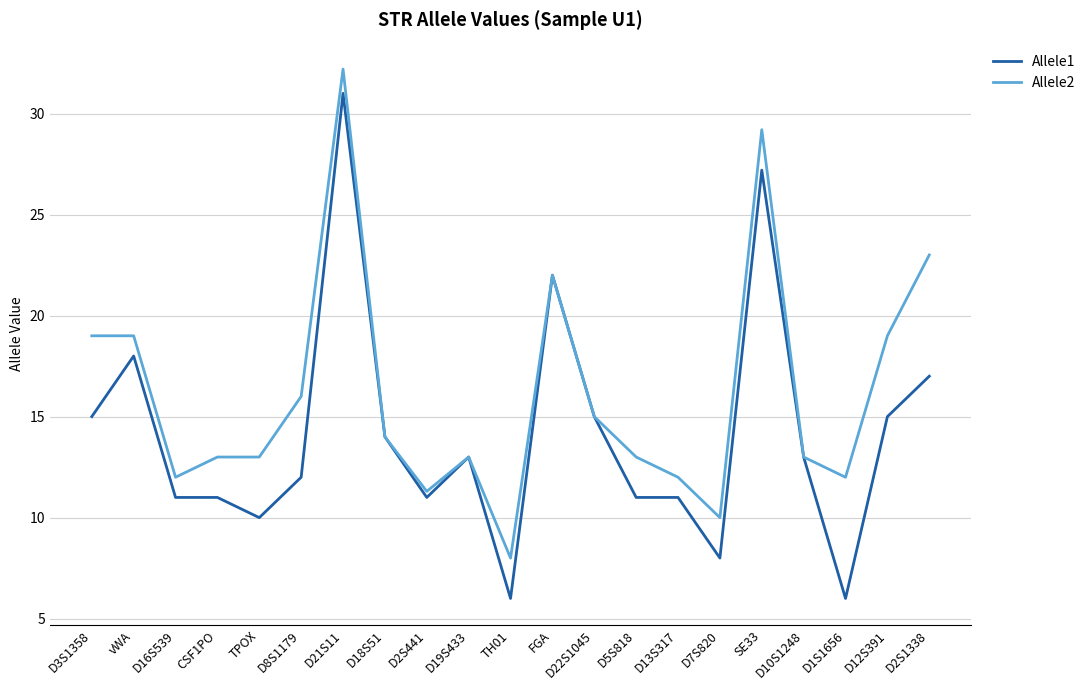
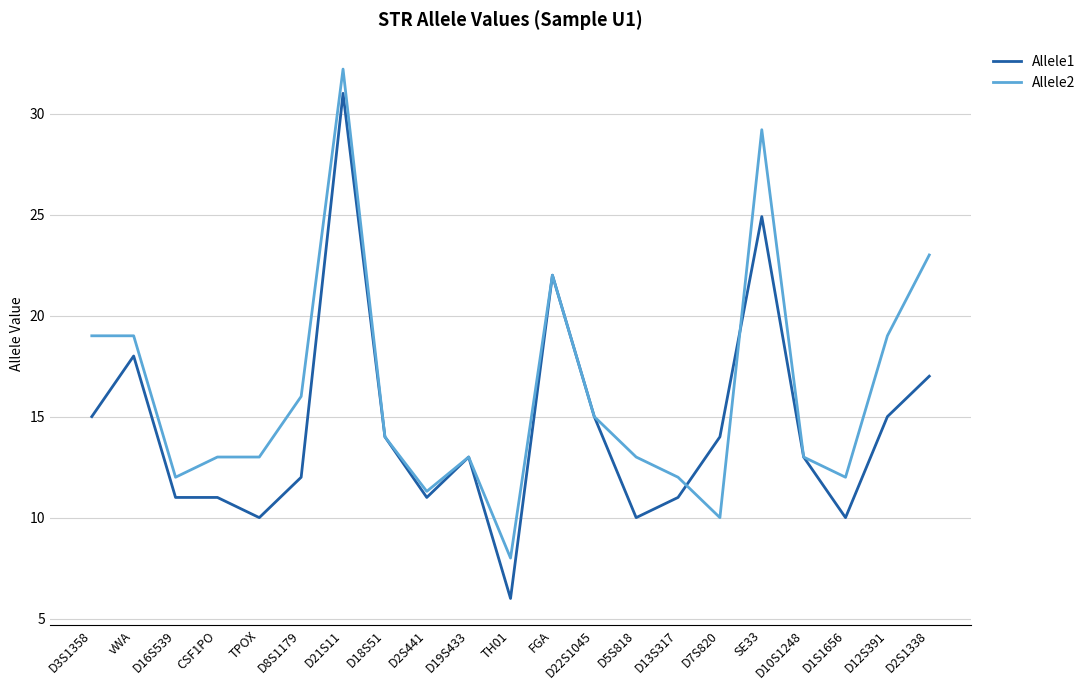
  {
    "Allele1": {
      "D3S1358": 15.0,
      "vWA": 18.0,
      "D16S539": 11.0,
      "CSF1PO": 11.0,
      "TPOX": 10.0,
      "D8S1179": 12.0,
      "D21S11": 31.0,
      "D2S441": 11.0,
      "TH01": 6.0,
-     "D5S818": 11,
+     "D5S818": 10,
      "D13S317": 11.0,
-     "D7S820": 8,
-     "SE33": 27.2,
-     "D1S1656": 6,
+     "D7S820": 14,
+     "SE33": 24.9,
+     "D1S1656": 10,
      "D12S391": 15.0,
      "D2S1338": 17.0
    },
    "Allele2": {
      "D3S1358": 19.0,
      "vWA": 19.0,
      "D16S539": 12.0,
      "CSF1PO": 13.0,
      "TPOX": 13.0,
      "D8S1179": 16.0,
      "D21S11": 32.2,
      "D2S441": 11.3,
      "TH01": 8.0,
      "D5S818": 13.0,
      "D13S317": 12.0,
      "D7S820": 10.0,
      "SE33": 29.2,
      "D1S1656": 12.0,
      "D12S391": 19.0,
      "D2S1338": 23.0
    }
  }
